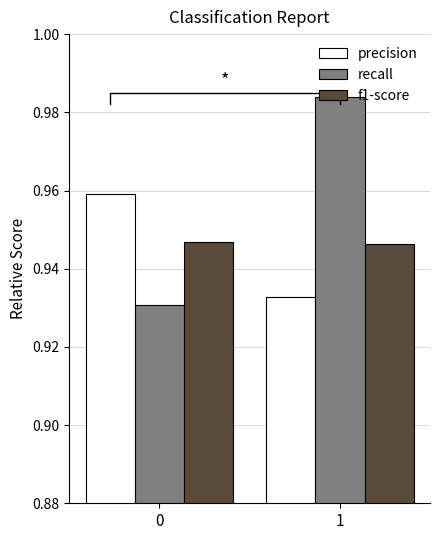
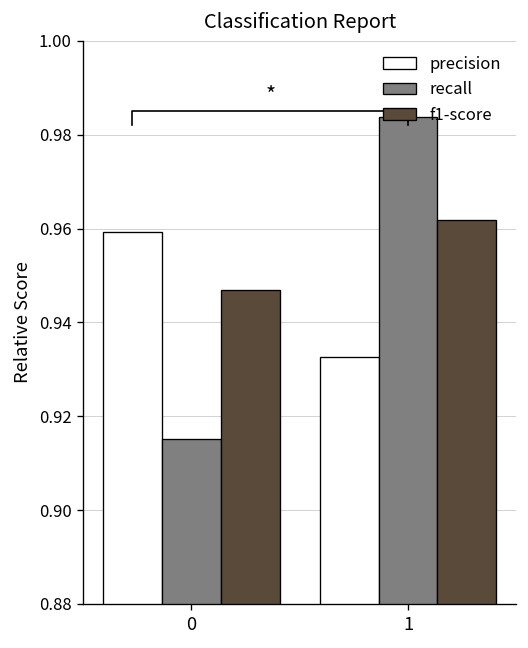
  {
    "precision": {
      "0": 0.959,
      "1": 0.933
    },
    "recall": {
-     "0": 0.931,
+     "0": 0.915,
      "1": 0.984
    },
    "f1-score": {
      "0": 0.947,
-     "1": 0.946
+     "1": 0.962
    }
  }
